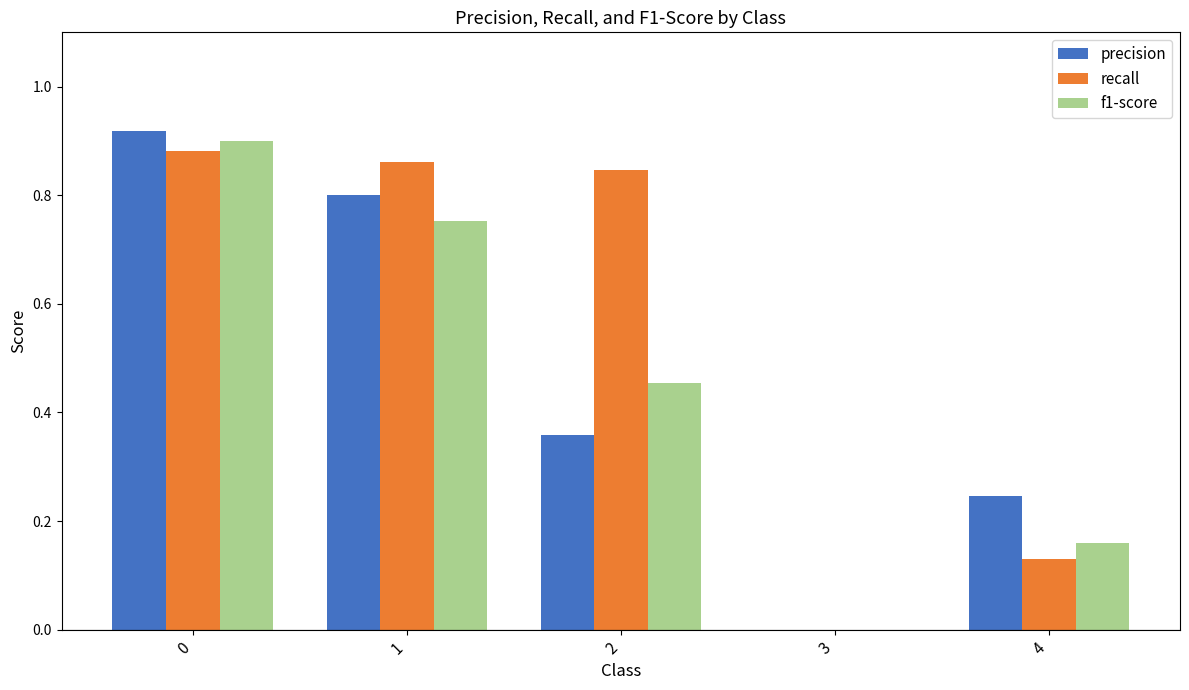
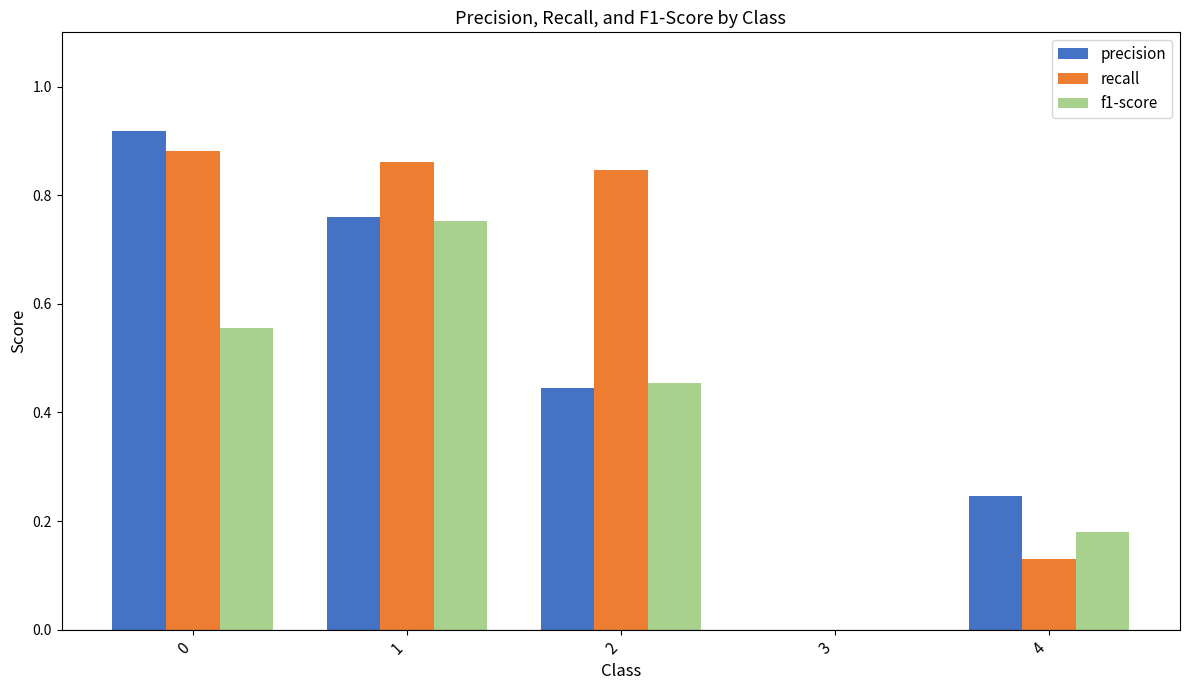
  {
    "precision": {
      "0": 0.92,
-     "1": 0.80,
-     "2": 0.36,
+     "1": 0.76,
+     "2": 0.45,
      "3": 0.00,
      "4": 0.25
    },
    "recall": {
      "0": 0.88,
      "1": 0.86,
      "2": 0.85,
      "3": 0.00,
      "4": 0.13
    },
    "f1-score": {
-     "0": 0.90,
+     "0": 0.56,
      "1": 0.75,
      "2": 0.45,
      "3": 0.00,
-     "4": 0.16
+     "4": 0.18
    }
  }
